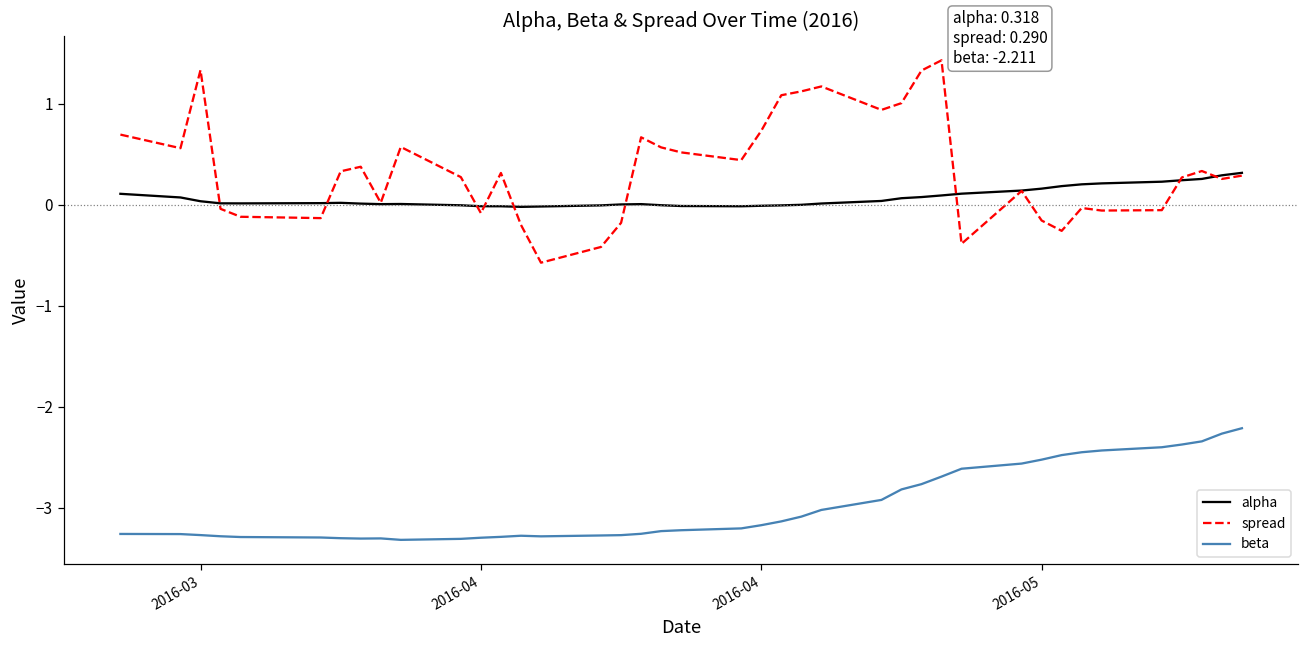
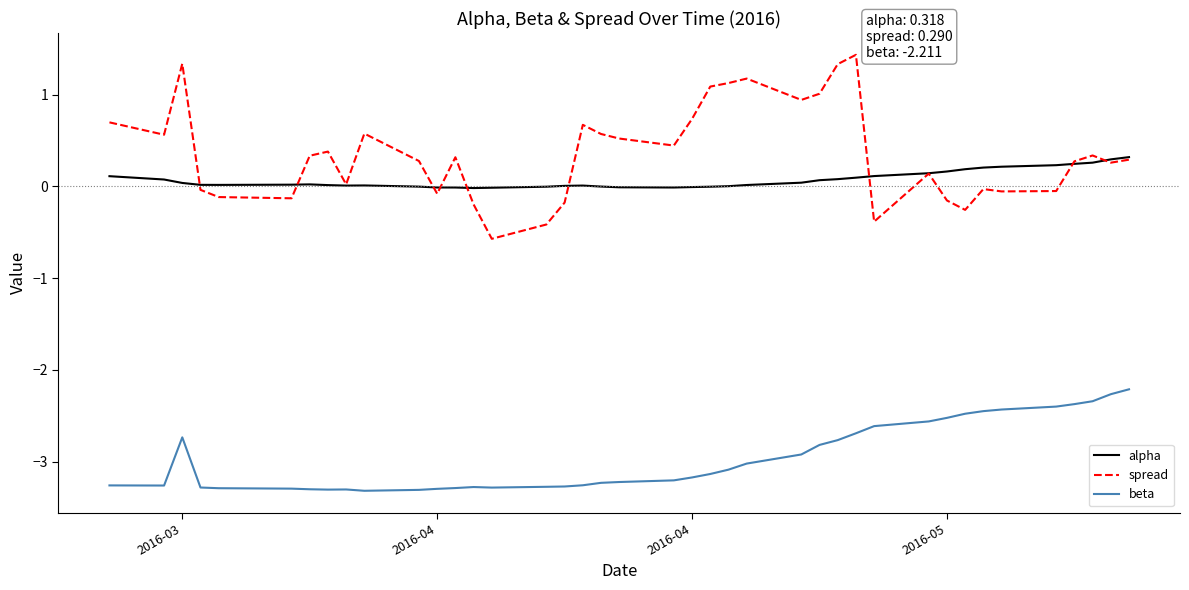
  {
    "alpha": {
      "2016-03": 0.0,
      "2016-05": 0.2
    },
    "spread": {
      "2016-03": 1.3,
      "2016-05": -0.2
    },
    "beta": {
-     "2016-03": -3.3,
+     "2016-03": -2.7,
      "2016-05": -2.5
    }
  }
